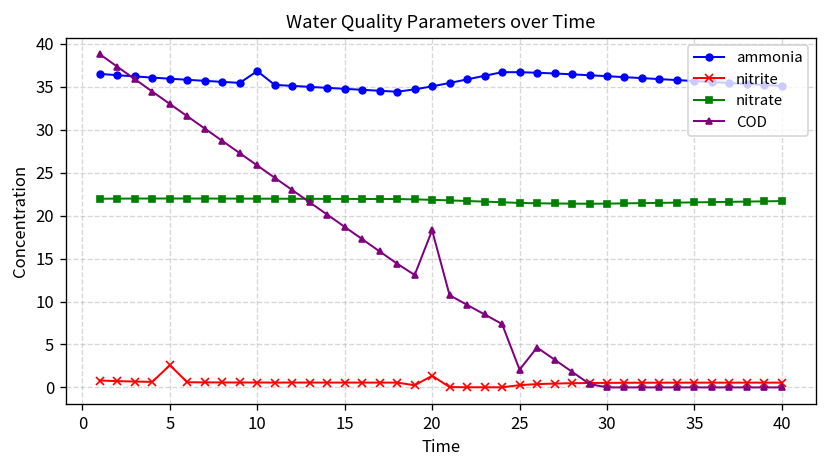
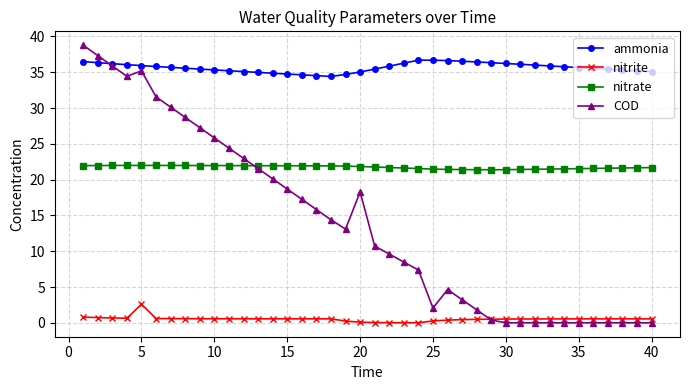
  {
    "ammonia": {
      "5": 36,
-     "10": 37,
+     "10": 35,
      "15": 35,
      "20": 35,
      "25": 37,
      "30": 36
    },
    "nitrite": {
      "5": 3,
      "10": 1,
      "15": 1,
-     "20": 1,
+     "20": 0,
      "25": 0,
      "30": 1,
      "35": 1,
      "40": 1
    },
    "nitrate": {
      "5": 22,
      "10": 22,
      "15": 22,
      "20": 22,
      "25": 21,
      "30": 21,
      "35": 22,
      "40": 22
    },
    "COD": {
-     "5": 33,
+     "5": 35,
      "10": 26,
      "15": 19,
      "20": 18,
      "25": 2,
      "30": 0,
      "35": 0,
      "40": 0
    }
  }
